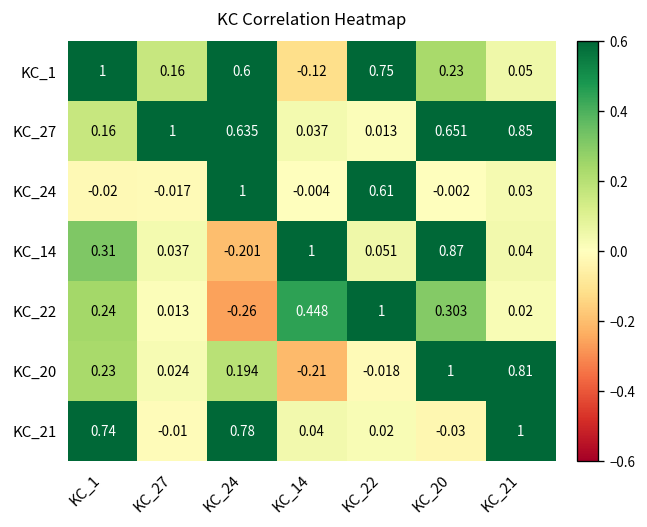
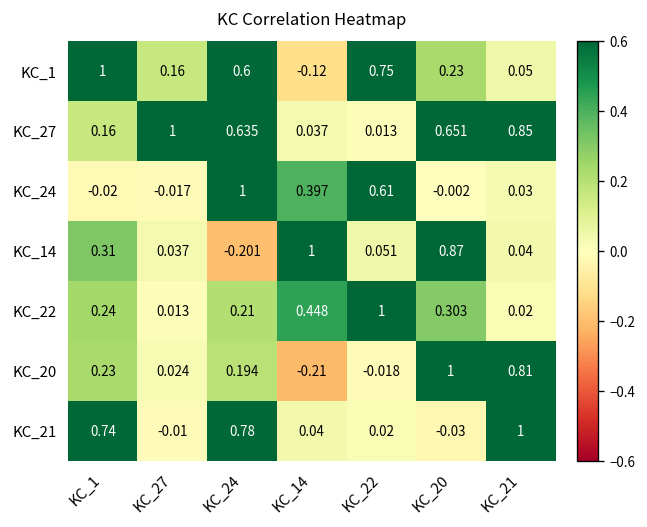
  {
    "KC_1": {
      "KC_1": 1,
      "KC_27": 0.16,
      "KC_24": 0.6,
      "KC_14": -0.12,
      "KC_22": 0.75,
      "KC_20": 0.23,
      "KC_21": 0.05
    },
    "KC_27": {
      "KC_1": 0.16,
      "KC_27": 1,
      "KC_24": 0.635,
      "KC_14": 0.037,
      "KC_22": 0.013,
      "KC_20": 0.651,
      "KC_21": 0.85
    },
    "KC_24": {
      "KC_1": -0.02,
      "KC_27": -0.017,
      "KC_24": 1,
-     "KC_14": -0.004,
+     "KC_14": 0.397,
      "KC_22": 0.61,
      "KC_20": -0.002,
      "KC_21": 0.03
    },
    "KC_14": {
      "KC_1": 0.31,
      "KC_27": 0.037,
      "KC_24": -0.201,
      "KC_14": 1,
      "KC_22": 0.051,
      "KC_20": 0.87,
      "KC_21": 0.04
    },
    "KC_22": {
      "KC_1": 0.24,
      "KC_27": 0.013,
-     "KC_24": -0.26,
+     "KC_24": 0.21,
      "KC_14": 0.448,
      "KC_22": 1,
      "KC_20": 0.303,
      "KC_21": 0.02
    },
    "KC_20": {
      "KC_1": 0.23,
      "KC_27": 0.024,
      "KC_24": 0.194,
      "KC_14": -0.21,
      "KC_22": -0.018,
      "KC_20": 1,
      "KC_21": 0.81
    },
    "KC_21": {
      "KC_1": 0.74,
      "KC_27": -0.01,
      "KC_24": 0.78,
      "KC_14": 0.04,
      "KC_22": 0.02,
      "KC_20": -0.03,
      "KC_21": 1
    }
  }
